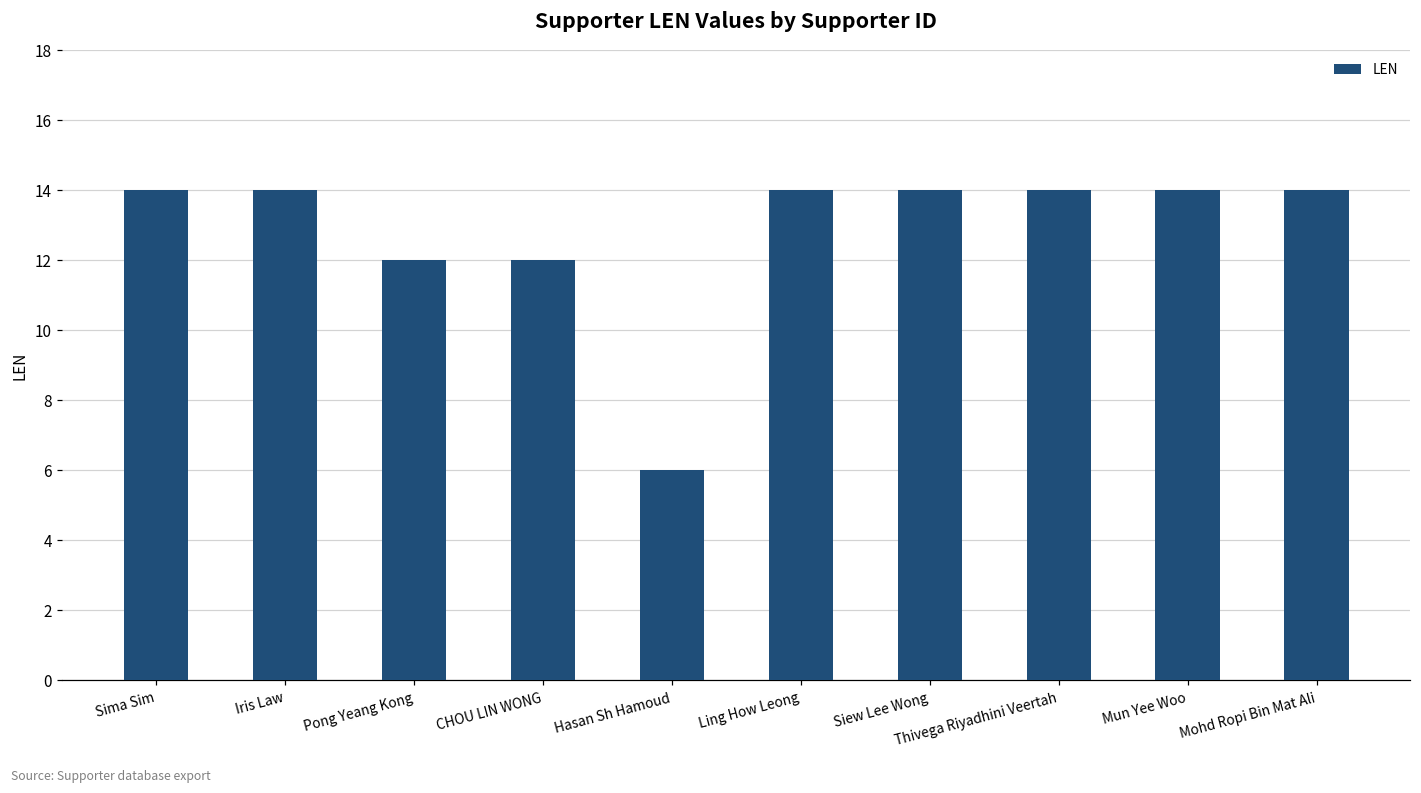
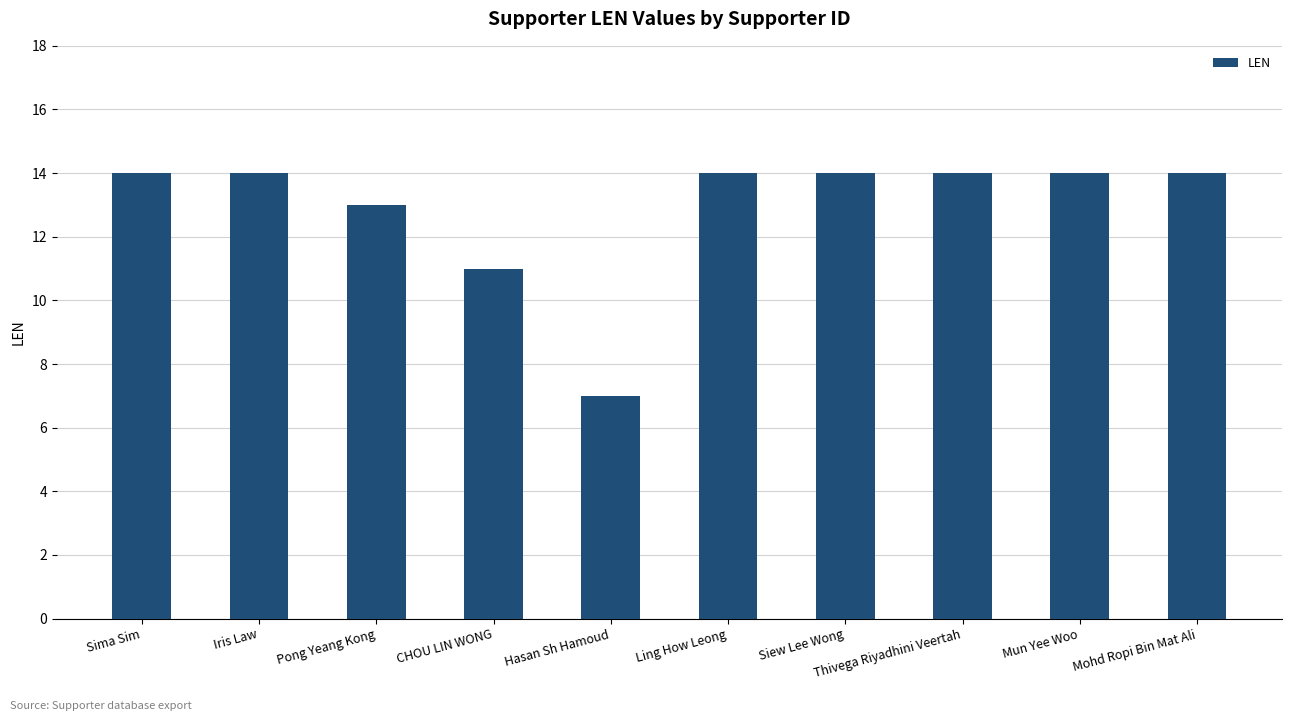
  {
    "Sima Sim": 14,
    "Iris Law": 14,
-   "Pong Yeang Kong": 12,
-   "CHOU LIN WONG": 12,
-   "Hasan Sh Hamoud": 6,
+   "Pong Yeang Kong": 13,
+   "CHOU LIN WONG": 11,
+   "Hasan Sh Hamoud": 7,
    "Ling How Leong": 14,
    "Siew Lee Wong": 14,
    "Thivega Riyadhini Veertah": 14,
    "Mun Yee Woo": 14,
    "Mohd Ropi Bin Mat Ali": 14
  }
